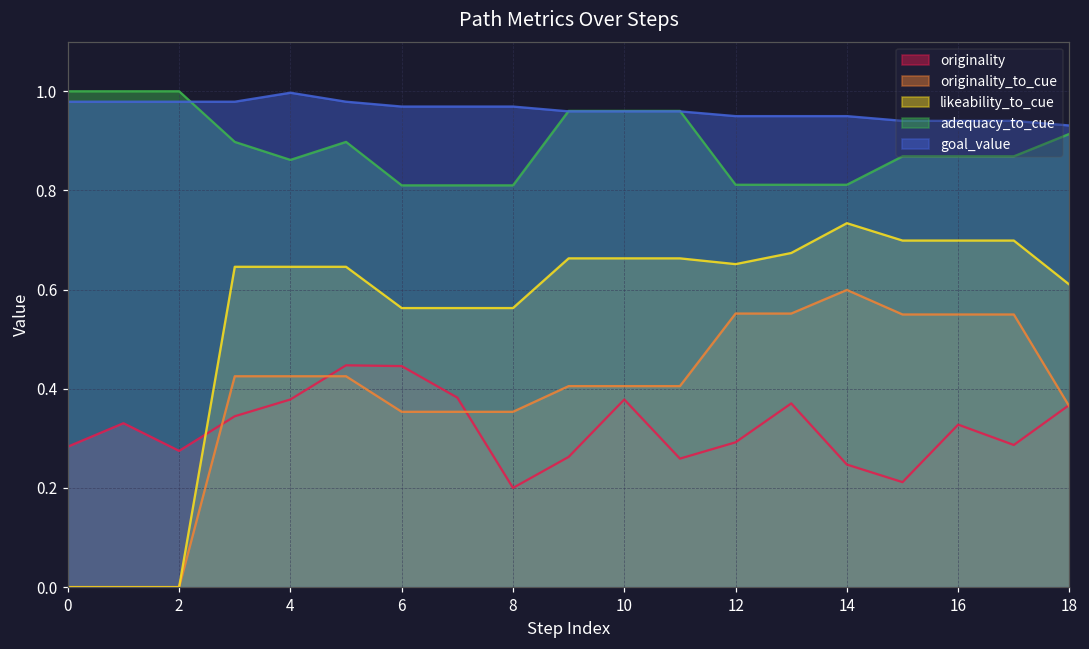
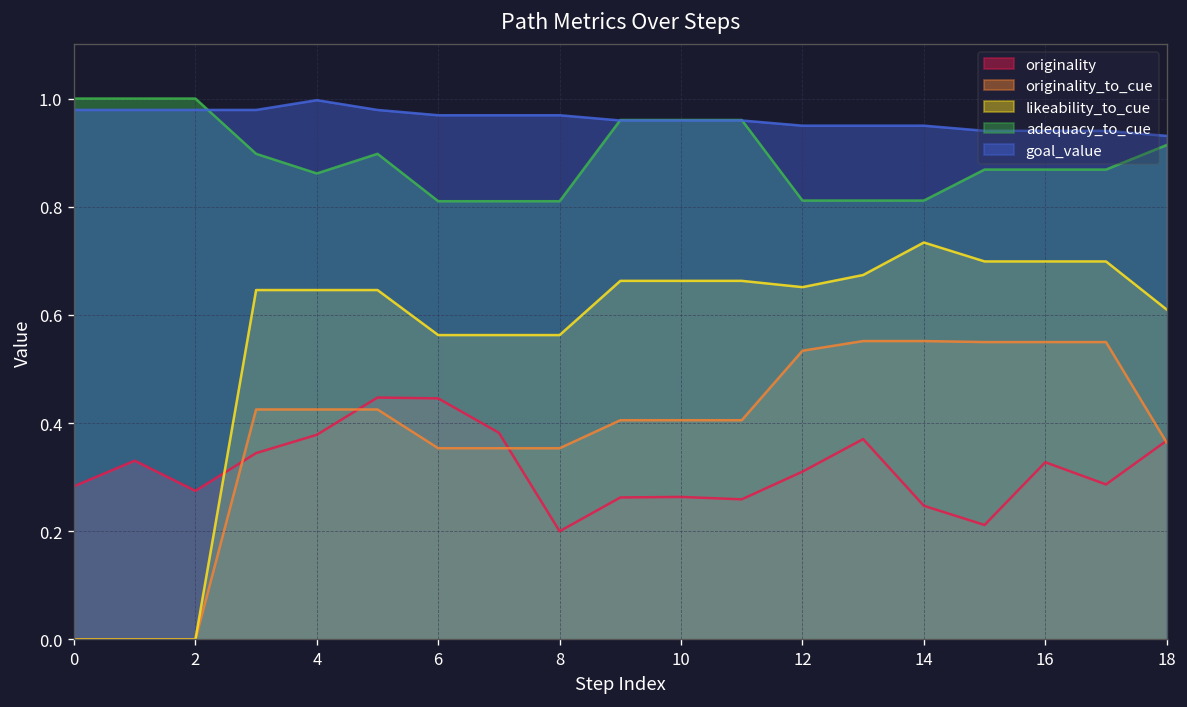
  {
    "originality": {
      "0": 0.28,
      "2": 0.27,
      "4": 0.38,
      "6": 0.45,
      "8": 0.20,
-     "10": 0.38,
-     "12": 0.29,
+     "10": 0.26,
+     "12": 0.31,
      "14": 0.25,
      "16": 0.33
    },
    "originality_to_cue": {
      "4": 0.43,
      "6": 0.35,
      "8": 0.35,
      "10": 0.41,
-     "12": 0.55,
-     "14": 0.60,
+     "12": 0.53,
+     "14": 0.55,
      "16": 0.55
    },
    "likeability_to_cue": {
      "4": 0.65,
      "6": 0.56,
      "8": 0.56,
      "10": 0.66,
      "12": 0.65,
      "14": 0.73,
      "16": 0.70,
      "18": 0.61
    },
    "adequacy_to_cue": {
      "0": 1.00,
      "2": 1.00,
      "4": 0.86,
      "6": 0.81,
      "8": 0.81,
      "12": 0.81,
      "14": 0.81,
      "18": 0.91
    },
    "goal_value": {
      "0": 0.98,
      "2": 0.98,
      "4": 1.00,
      "6": 0.97,
      "8": 0.97,
      "12": 0.95,
      "14": 0.95,
      "18": 0.93
    }
  }
